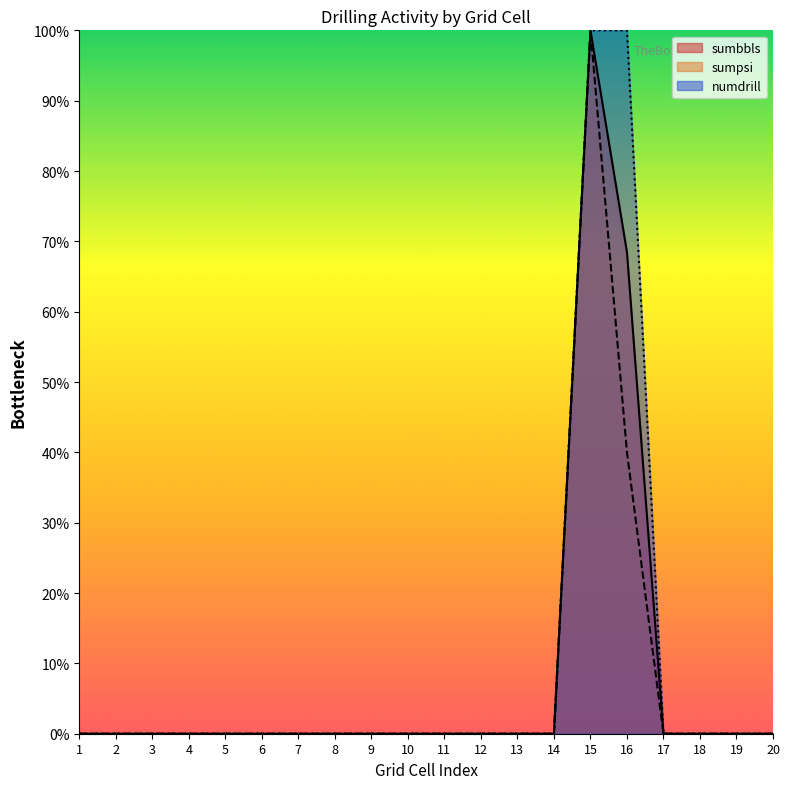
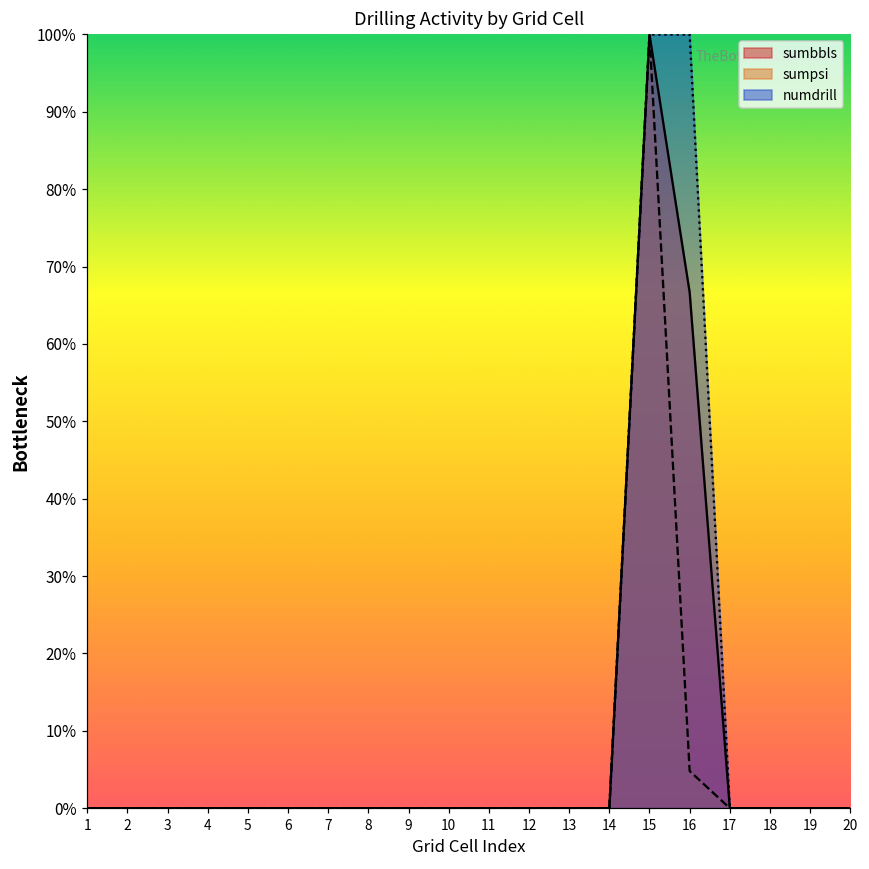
  {
    "sumbbls": {
-     "16": "68%"
+     "16": "67%"
    },
    "sumpsi": {
-     "16": "40%"
+     "16": "5%"
    },
    "numdrill": {
      "16": "100%"
    }
  }
